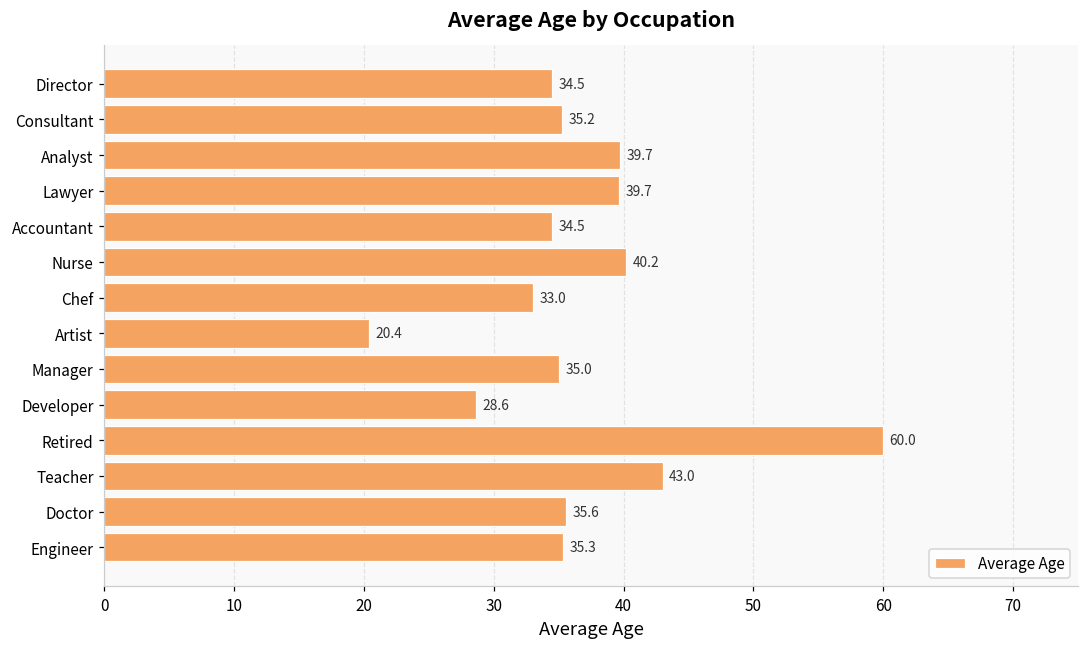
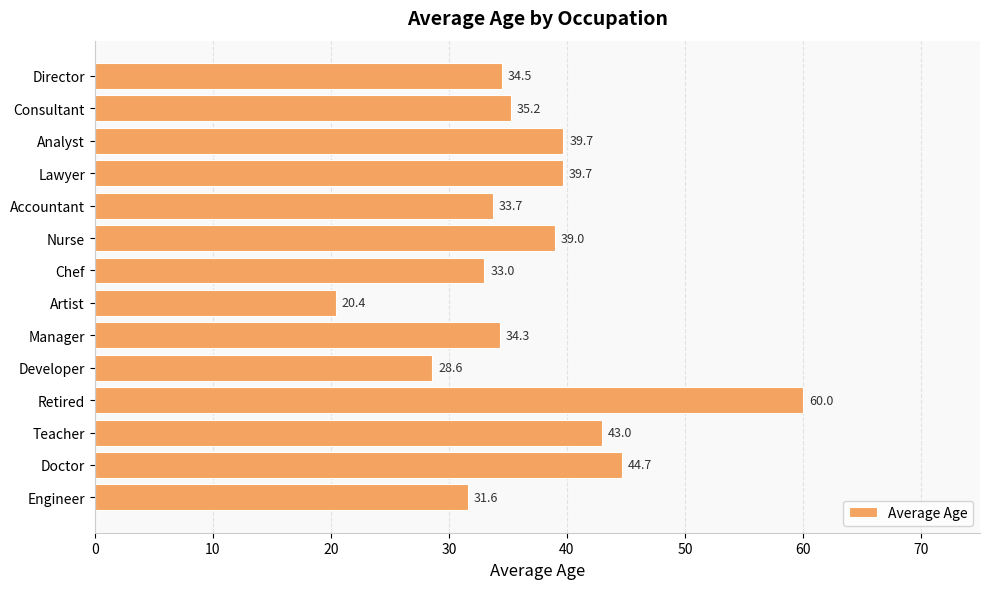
  {
    "Director": 34.5,
    "Consultant": 35.2,
    "Analyst": 39.7,
    "Lawyer": 39.7,
-   "Accountant": 34.5,
-   "Nurse": 40.2,
+   "Accountant": 33.7,
+   "Nurse": 39.0,
    "Chef": 33.0,
    "Artist": 20.4,
-   "Manager": 35.0,
+   "Manager": 34.3,
    "Developer": 28.6,
    "Retired": 60.0,
    "Teacher": 43.0,
-   "Doctor": 35.6,
-   "Engineer": 35.3
+   "Doctor": 44.7,
+   "Engineer": 31.6
  }
